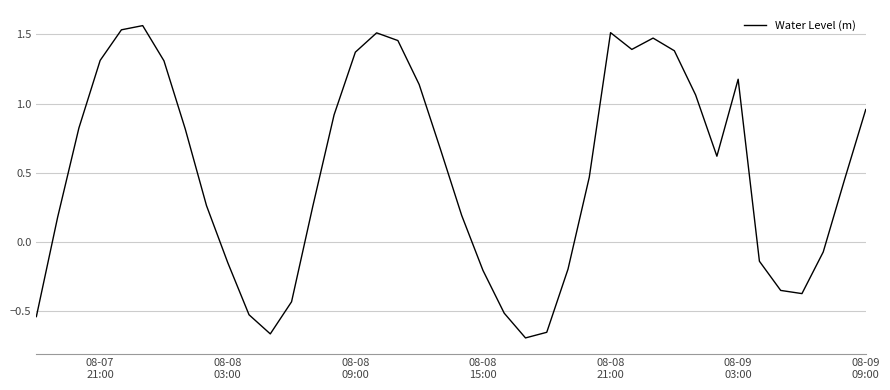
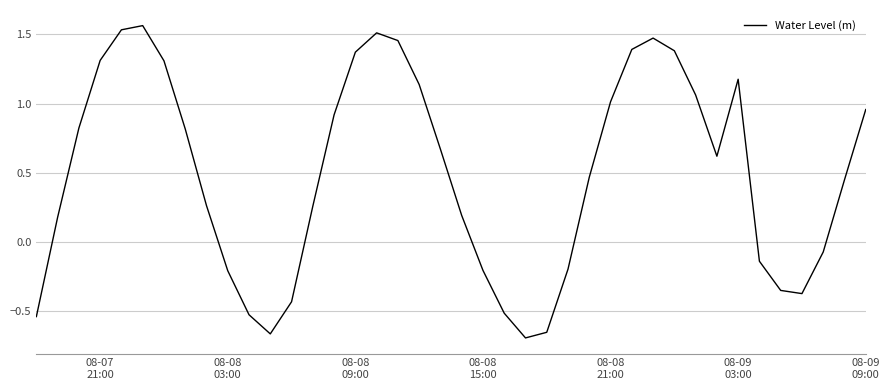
  {
    "08-07 21:00": 1.31,
-   "08-08 03:00": -0.15,
+   "08-08 03:00": -0.21,
    "08-08 09:00": 1.37,
    "08-08 15:00": -0.20,
-   "08-08 21:00": 1.51,
+   "08-08 21:00": 1.01,
    "08-09 03:00": 1.18,
    "08-09 09:00": 0.96
  }
